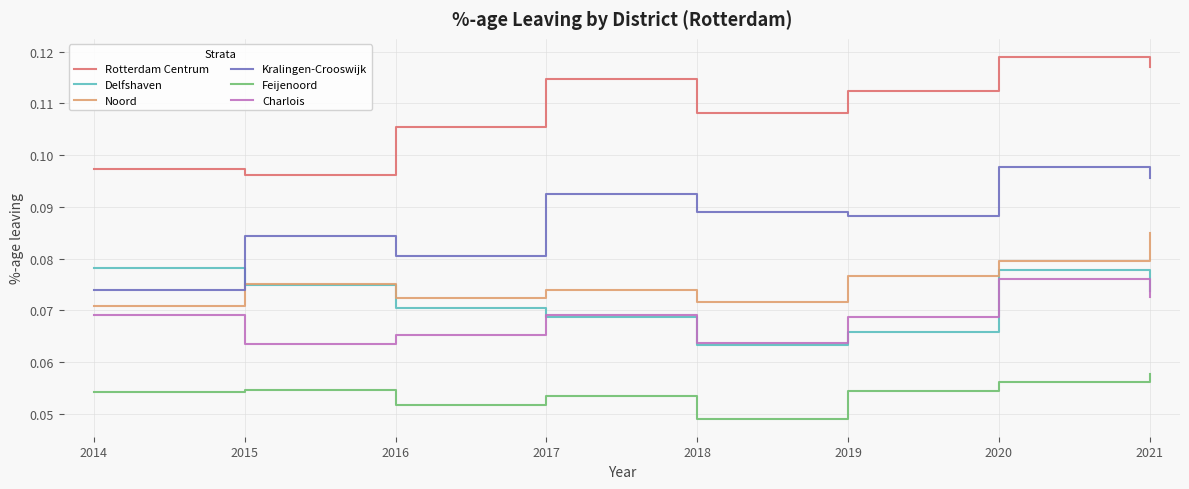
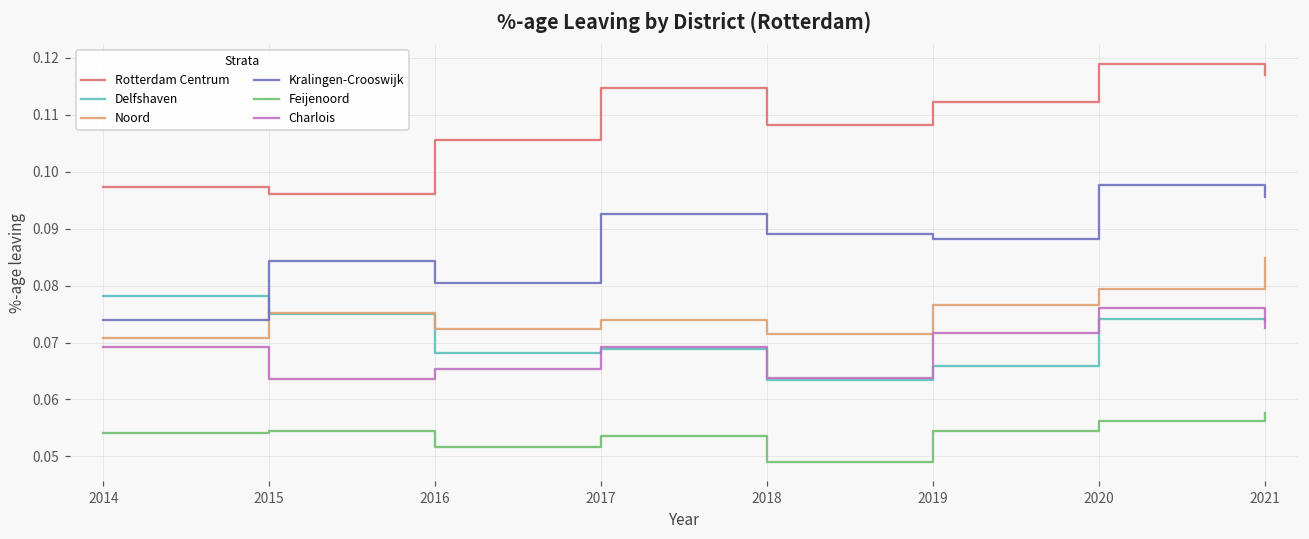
  {
    "Delfshaven": {
      "2014": 0.078,
-     "2016": 0.070,
+     "2016": 0.068,
      "2019": 0.066,
-     "2020": 0.078,
+     "2020": 0.074,
      "2021": 0.074
    },
    "Kralingen-Crooswijk": {
      "2014": 0.074,
      "2015": 0.084,
      "2016": 0.080,
      "2017": 0.093,
      "2018": 0.089,
      "2019": 0.088,
      "2020": 0.098,
      "2021": 0.095
    },
    "Feijenoord": {
      "2014": 0.054,
      "2015": 0.055,
      "2016": 0.052,
      "2017": 0.054,
      "2018": 0.049,
      "2019": 0.054,
      "2020": 0.056,
      "2021": 0.058
    },
    "Charlois": {
      "2014": 0.069,
      "2015": 0.064,
      "2016": 0.065,
-     "2019": 0.069,
+     "2019": 0.072,
      "2020": 0.076,
      "2021": 0.073
    }
  }
